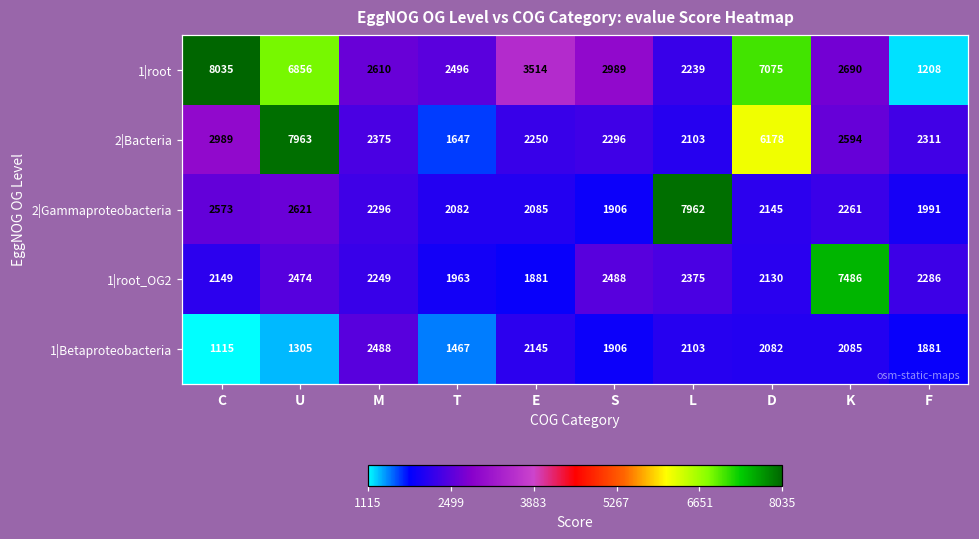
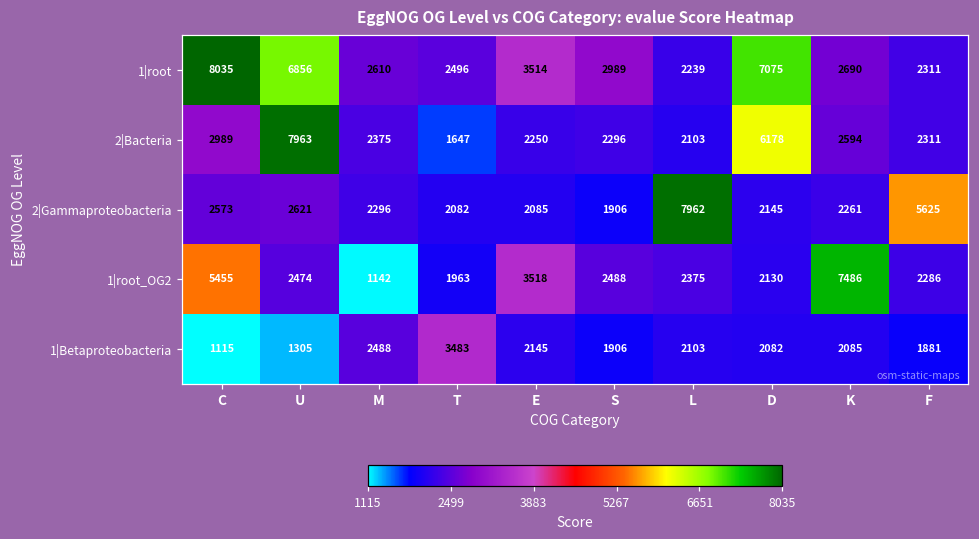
  {
    "1|root": {
      "C": 8035,
      "U": 6856,
      "M": 2610,
      "T": 2496,
      "E": 3514,
      "S": 2989,
      "L": 2239,
      "D": 7075,
      "K": 2690,
-     "F": 1208
+     "F": 2311
    },
    "2|Bacteria": {
      "C": 2989,
      "U": 7963,
      "M": 2375,
      "T": 1647,
      "E": 2250,
      "S": 2296,
      "L": 2103,
      "D": 6178,
      "K": 2594,
      "F": 2311
    },
    "2|Gammaproteobacteria": {
      "C": 2573,
      "U": 2621,
      "M": 2296,
      "T": 2082,
      "E": 2085,
      "S": 1906,
      "L": 7962,
      "D": 2145,
      "K": 2261,
-     "F": 1991
+     "F": 5625
    },
    "1|root_OG2": {
-     "C": 2149,
+     "C": 5455,
      "U": 2474,
-     "M": 2249,
+     "M": 1142,
      "T": 1963,
-     "E": 1881,
+     "E": 3518,
      "S": 2488,
      "L": 2375,
      "D": 2130,
      "K": 7486,
      "F": 2286
    },
    "1|Betaproteobacteria": {
      "C": 1115,
      "U": 1305,
      "M": 2488,
-     "T": 1467,
+     "T": 3483,
      "E": 2145,
      "S": 1906,
      "L": 2103,
      "D": 2082,
      "K": 2085
    }
  }
